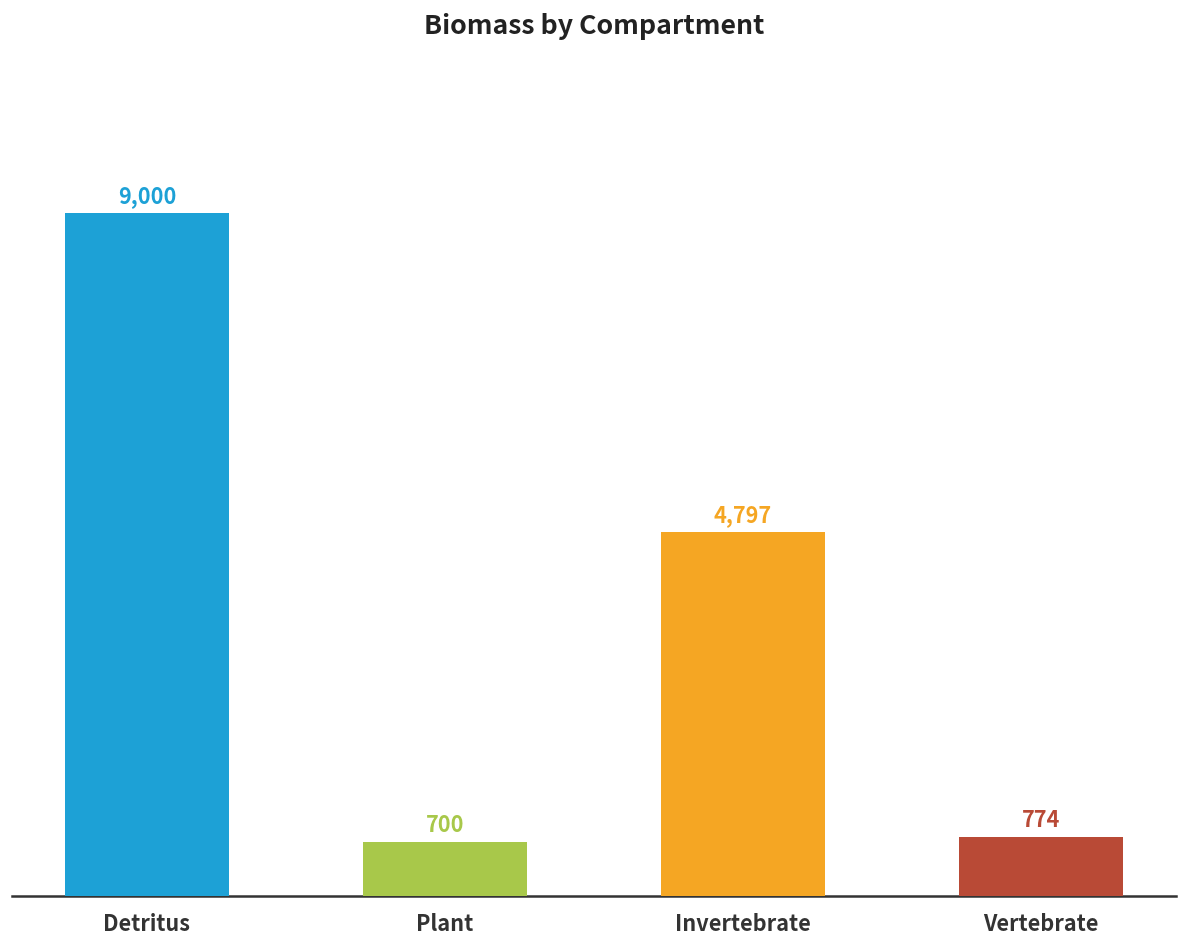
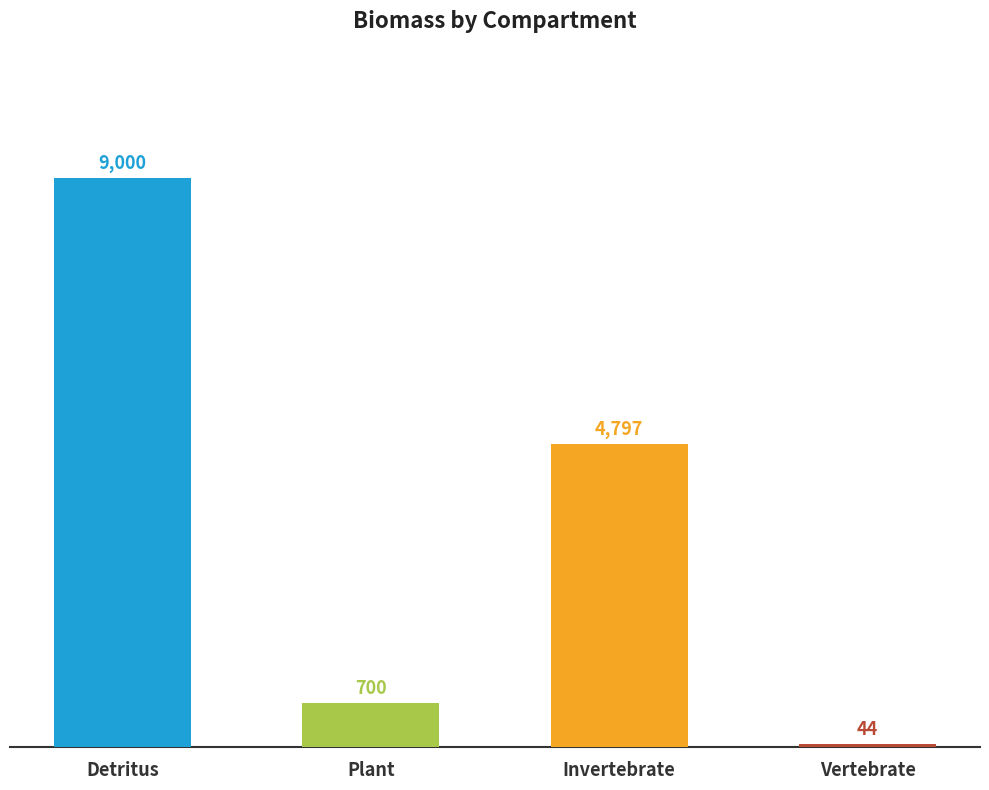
  {
    "Detritus": "9,000",
    "Plant": "700",
    "Invertebrate": "4,797",
-   "Vertebrate": "774"
+   "Vertebrate": "44"
  }
